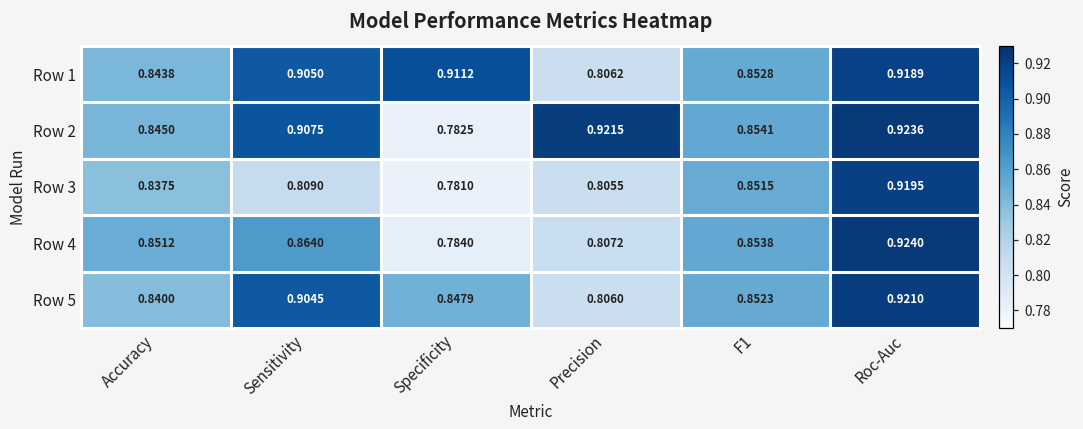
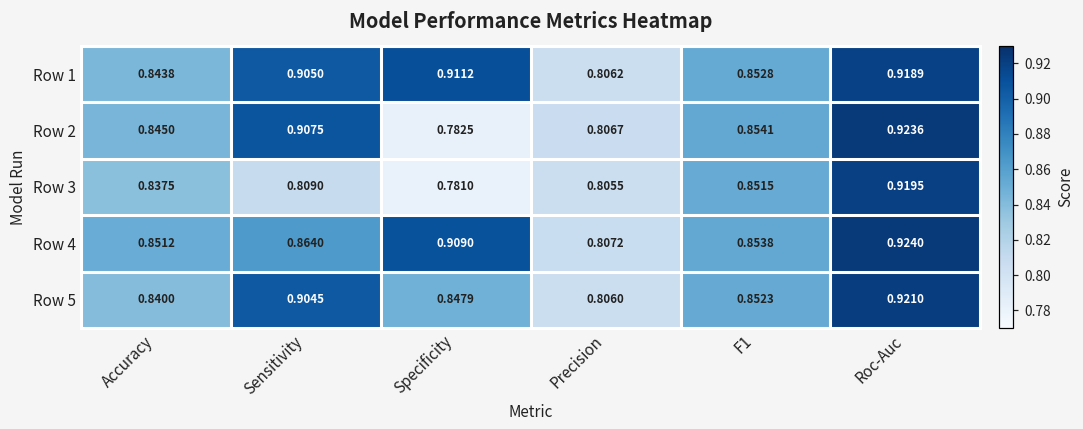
  {
    "Row 1": {
      "Accuracy": 0.8438,
      "Sensitivity": 0.9050,
      "Specificity": 0.9112,
      "Precision": 0.8062,
      "F1": 0.8528,
      "Roc-Auc": 0.9189
    },
    "Row 2": {
      "Accuracy": 0.8450,
      "Sensitivity": 0.9075,
      "Specificity": 0.7825,
-     "Precision": 0.9215,
+     "Precision": 0.8067,
      "F1": 0.8541,
      "Roc-Auc": 0.9236
    },
    "Row 3": {
      "Accuracy": 0.8375,
      "Sensitivity": 0.8090,
      "Specificity": 0.7810,
      "Precision": 0.8055,
      "F1": 0.8515,
      "Roc-Auc": 0.9195
    },
    "Row 4": {
      "Accuracy": 0.8512,
      "Sensitivity": 0.8640,
-     "Specificity": 0.7840,
+     "Specificity": 0.9090,
      "Precision": 0.8072,
      "F1": 0.8538,
      "Roc-Auc": 0.9240
    },
    "Row 5": {
      "Accuracy": 0.8400,
      "Sensitivity": 0.9045,
      "Specificity": 0.8479,
      "Precision": 0.8060,
      "F1": 0.8523,
      "Roc-Auc": 0.9210
    }
  }
